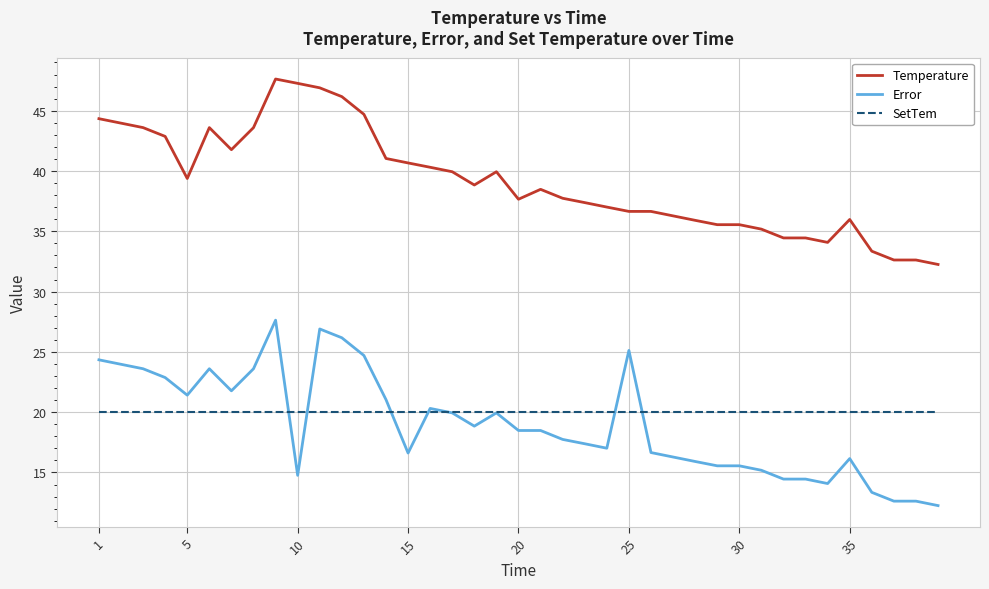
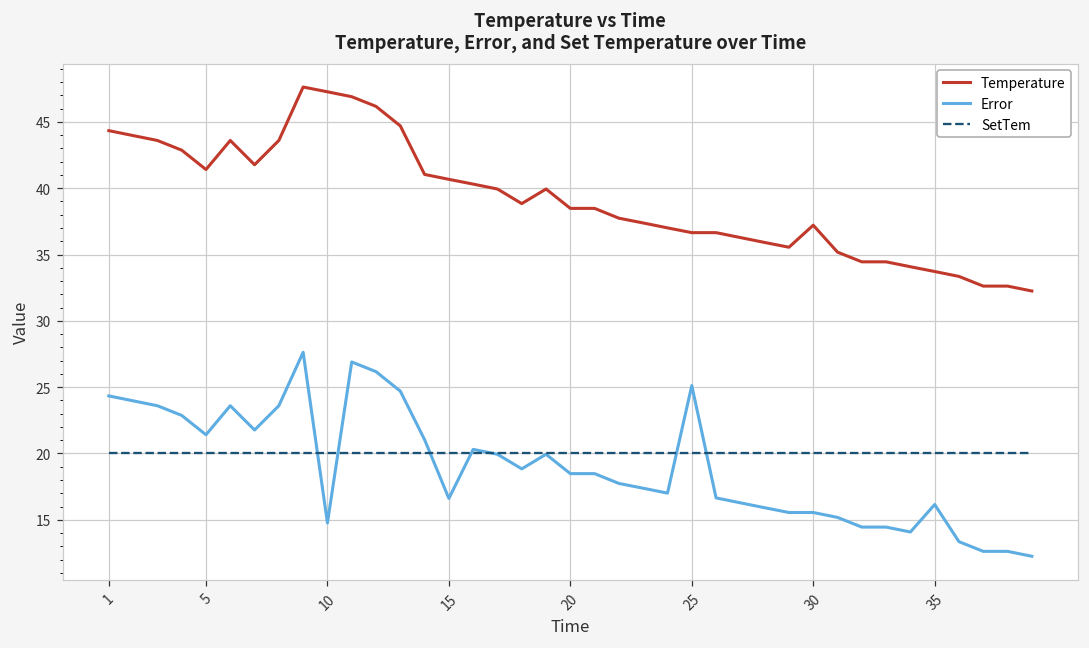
  {
    "Temperature": {
      "1": 44.3,
-     "5": 39.4,
+     "5": 41.4,
      "10": 47.3,
      "15": 40.7,
-     "20": 37.7,
+     "20": 38.5,
      "25": 36.7,
-     "30": 35.6,
-     "35": 36.0
+     "30": 37.2,
+     "35": 33.7
    },
    "Error": {
      "1": 24.3,
      "5": 21.4,
      "10": 14.8,
      "15": 16.6,
      "20": 18.5,
      "25": 25.1,
      "30": 15.6,
      "35": 16.2
    },
    "SetTem": {
      "1": 20.0,
      "5": 20.0,
      "10": 20.0,
      "15": 20.0,
      "20": 20.0,
      "25": 20.0,
      "30": 20.0,
      "35": 20.0
    }
  }
